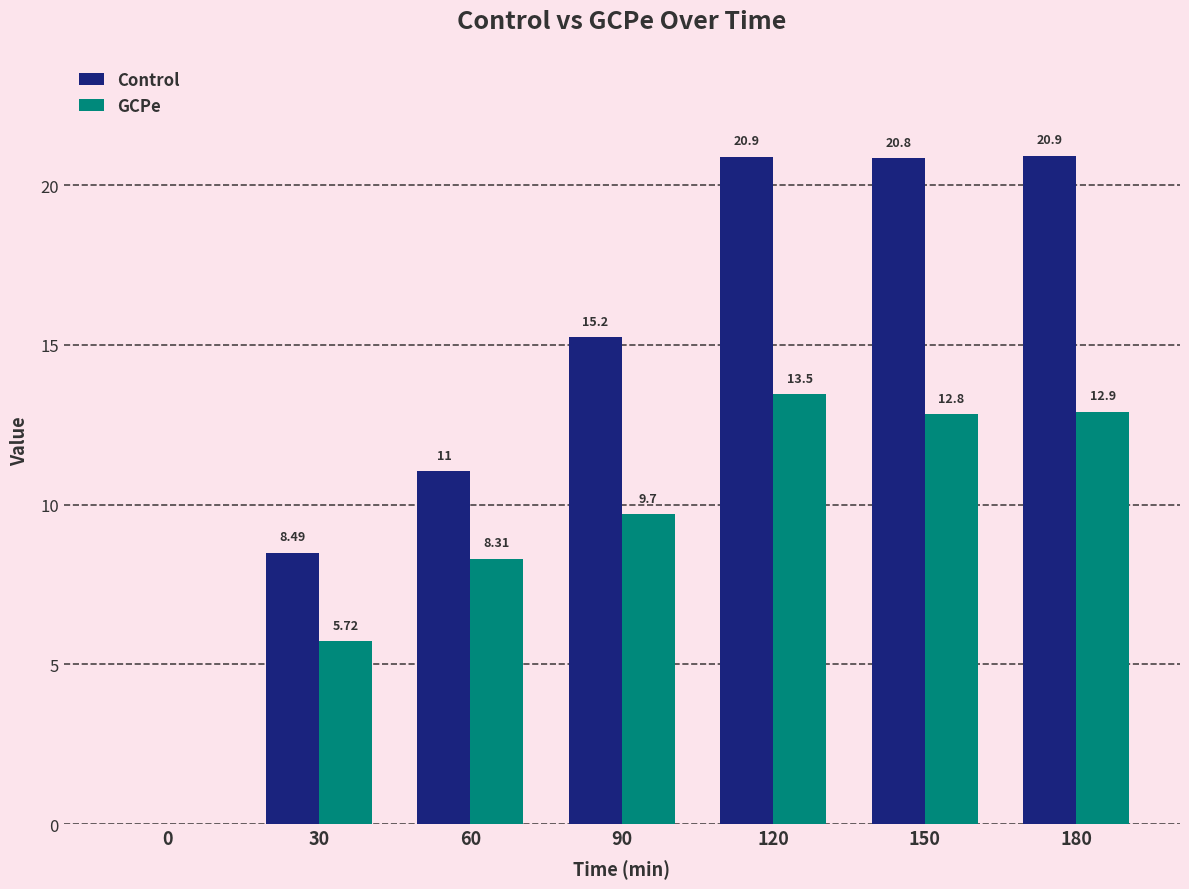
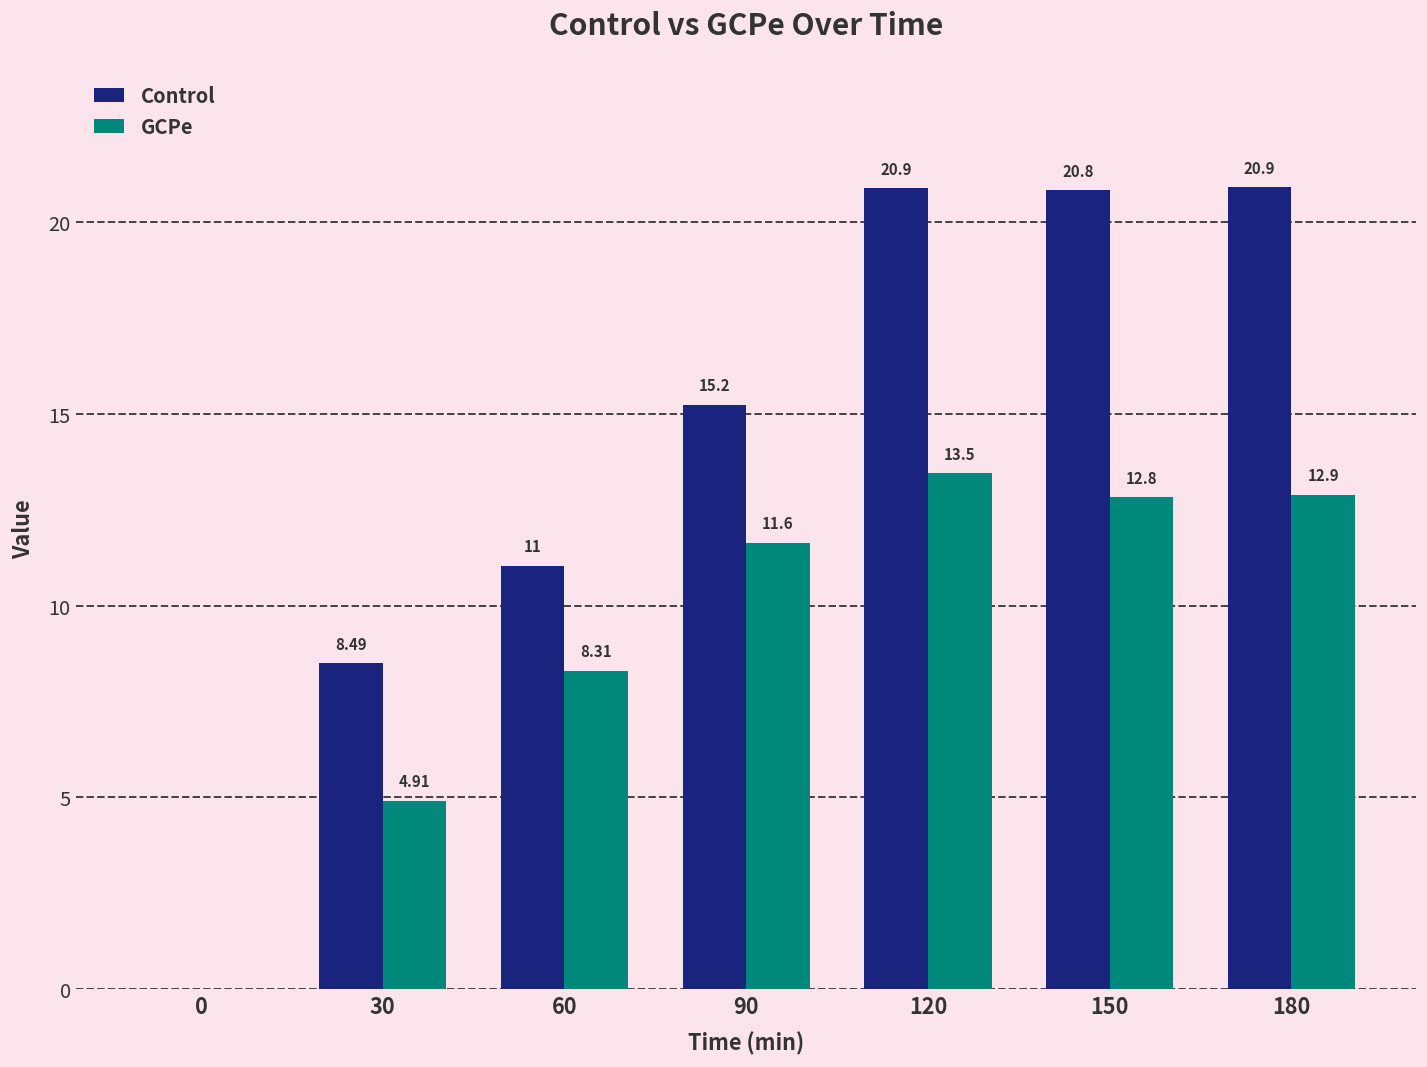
  {
    "Control": {
      "30": 8.49,
      "60": 11,
      "90": 15.2,
      "120": 20.9,
      "150": 20.8,
      "180": 20.9
    },
    "GCPe": {
-     "30": 5.72,
+     "30": 4.91,
      "60": 8.31,
-     "90": 9.7,
+     "90": 11.6,
      "120": 13.5,
      "150": 12.8,
      "180": 12.9
    }
  }
